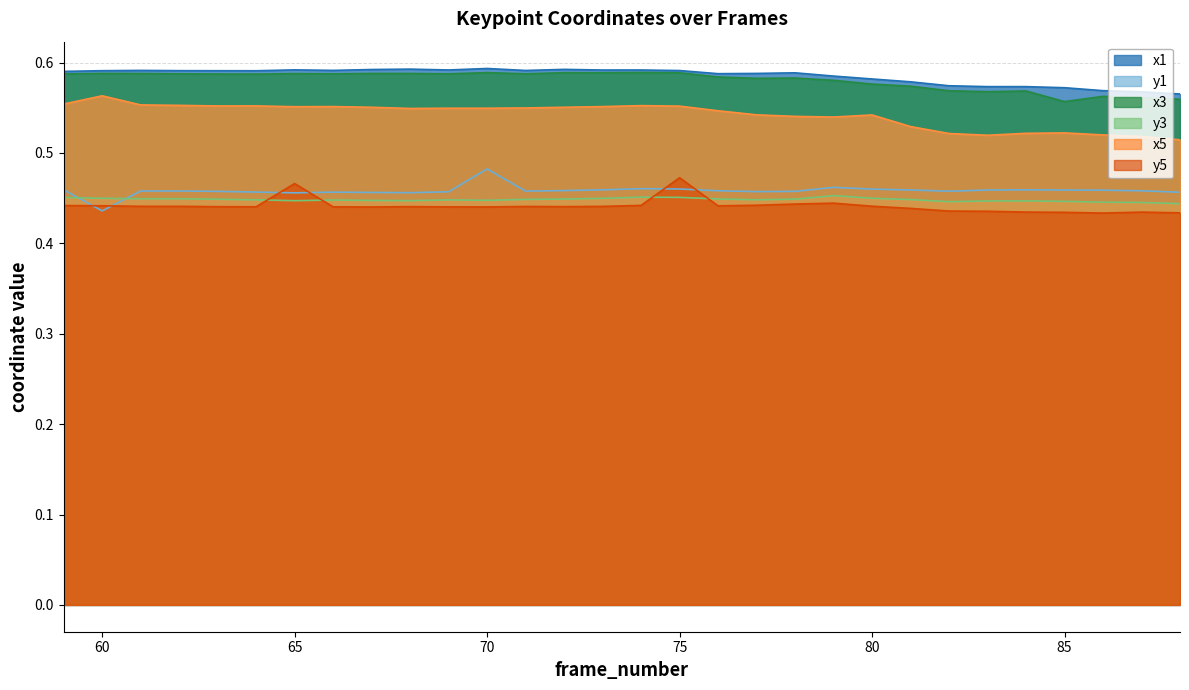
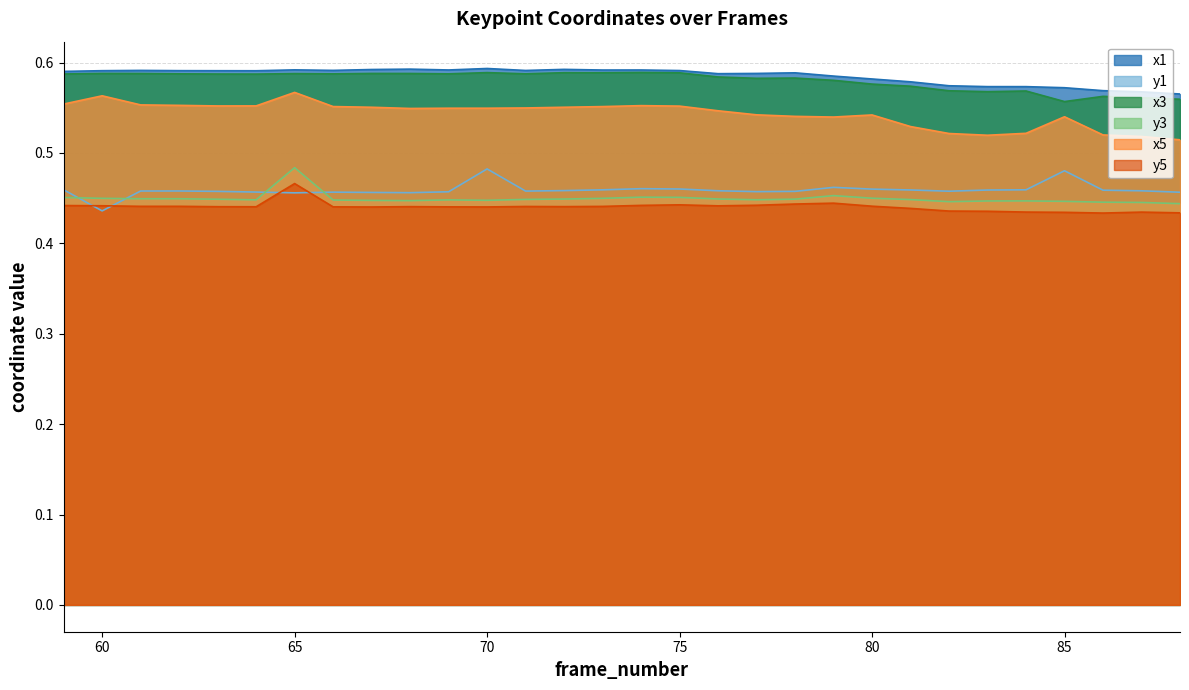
  {
    "x1": {
      "60": 0.59,
      "65": 0.59,
      "70": 0.59,
      "80": 0.58,
      "85": 0.57
    },
    "y1": {
      "60": 0.44,
      "65": 0.46,
      "70": 0.48,
      "75": 0.46,
      "80": 0.46,
-     "85": 0.46
+     "85": 0.48
    },
    "x3": {
      "60": 0.59,
      "65": 0.59,
      "70": 0.59,
      "80": 0.58,
      "85": 0.56
    },
    "y3": {
      "60": 0.45,
-     "65": 0.45,
+     "65": 0.48,
      "70": 0.45,
      "75": 0.45,
      "80": 0.45,
      "85": 0.45
    },
    "x5": {
      "60": 0.56,
-     "65": 0.55,
+     "65": 0.57,
      "70": 0.55,
      "75": 0.55,
      "80": 0.54,
-     "85": 0.52
+     "85": 0.54
    },
    "y5": {
      "60": 0.44,
      "65": 0.47,
      "70": 0.44,
-     "75": 0.47,
+     "75": 0.44,
      "80": 0.44,
      "85": 0.43
    }
  }
